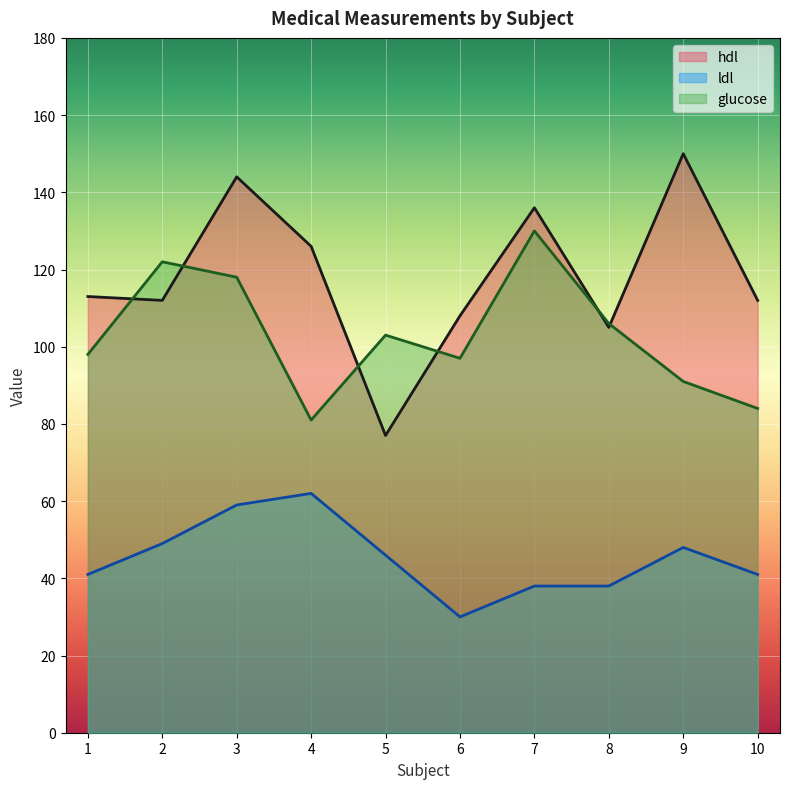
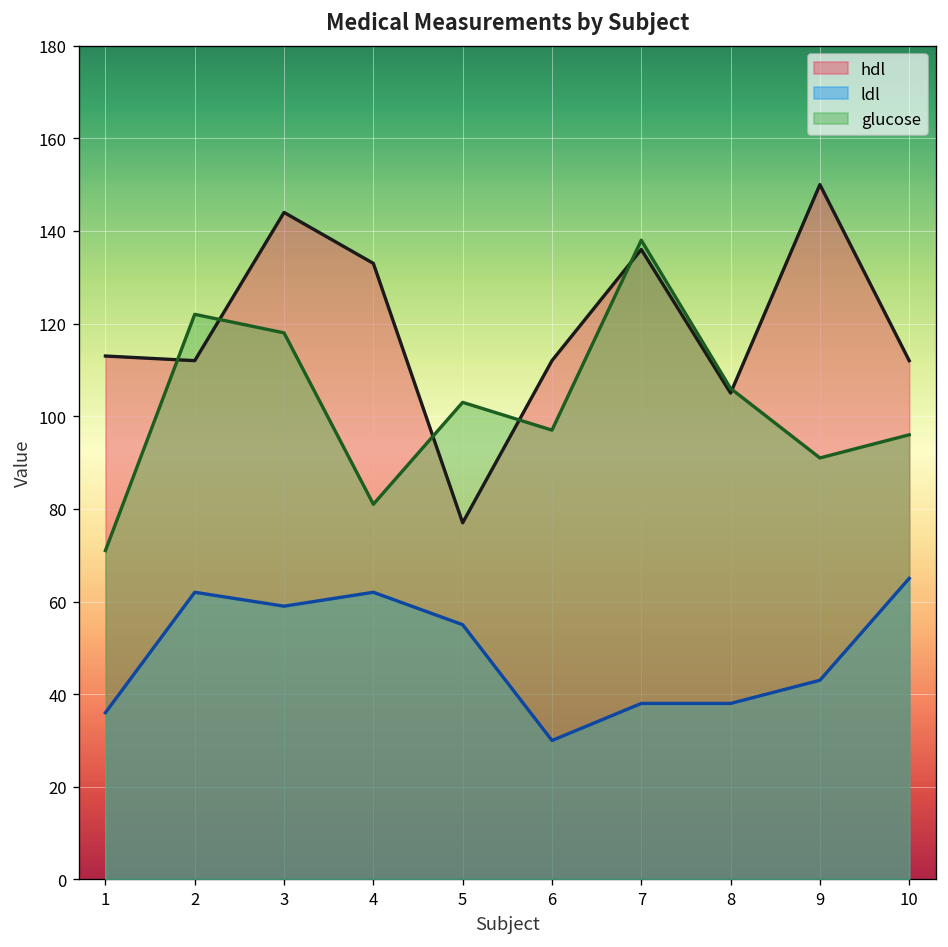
  {
    "hdl": {
      "1": 113,
      "2": 112,
      "3": 144,
-     "4": 126,
+     "4": 133,
      "5": 77,
-     "6": 108,
+     "6": 112,
      "7": 136,
      "8": 105,
      "9": 150,
      "10": 112
    },
    "ldl": {
-     "1": 41,
-     "2": 49,
+     "1": 36,
+     "2": 62,
      "3": 59,
      "4": 62,
-     "5": 46,
+     "5": 55,
      "6": 30,
      "7": 38,
      "8": 38,
-     "9": 48,
-     "10": 41
+     "9": 43,
+     "10": 65
    },
    "glucose": {
-     "1": 98,
+     "1": 71,
      "2": 122,
      "3": 118,
      "4": 81,
      "5": 103,
      "6": 97,
-     "7": 130,
+     "7": 138,
      "8": 106,
      "9": 91,
-     "10": 84
+     "10": 96
    }
  }
